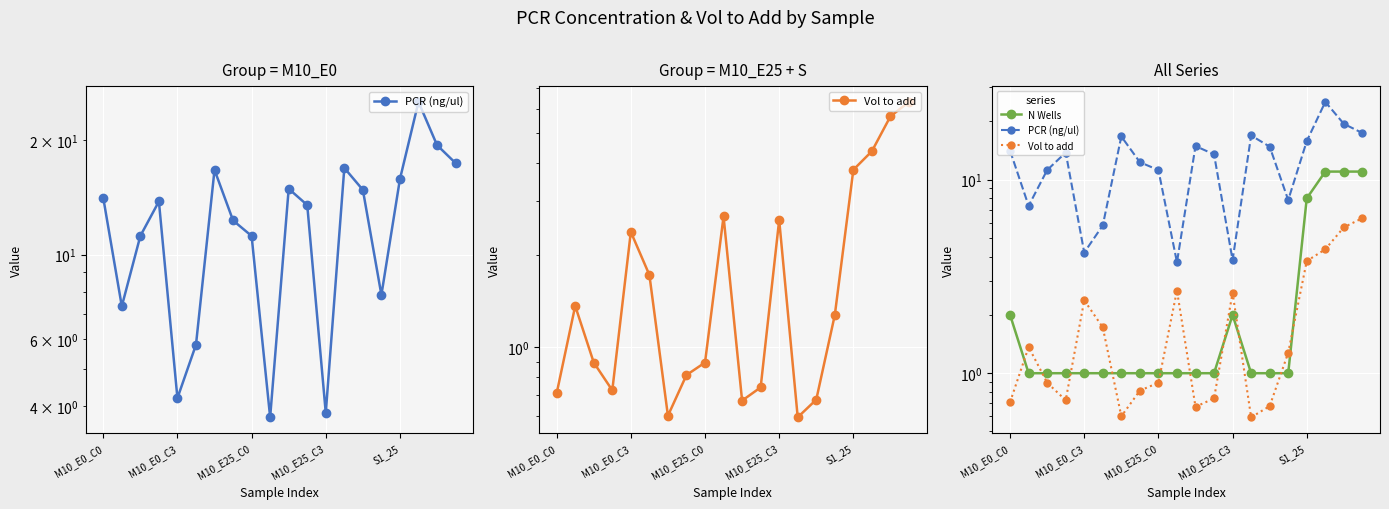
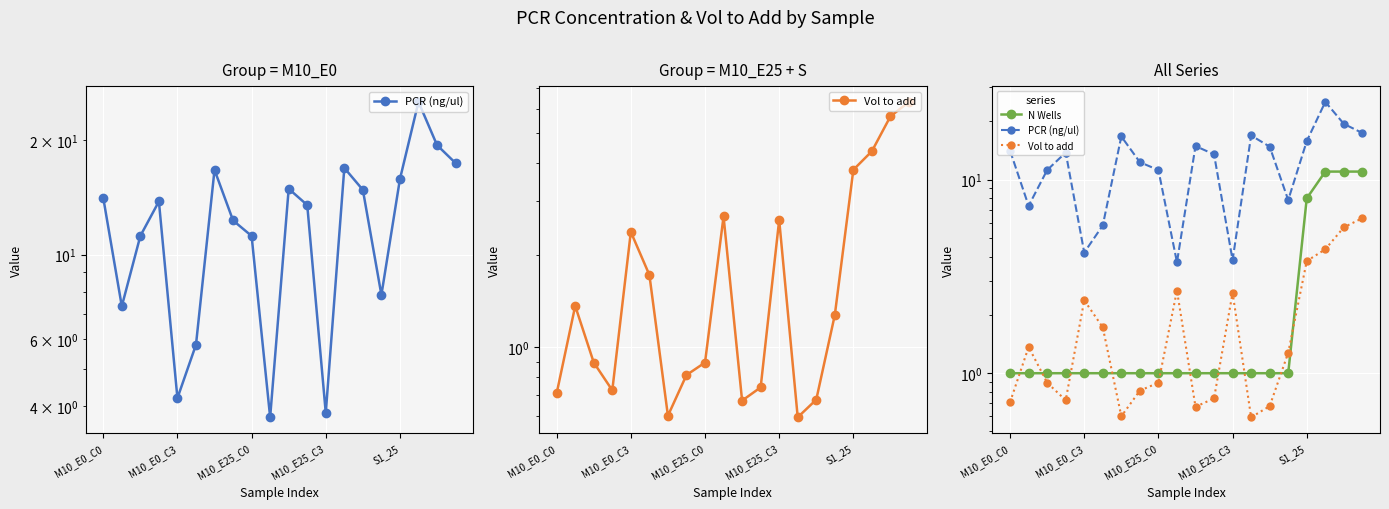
  {
    "All Series": {
      "N Wells": {
-       "M10_E0_C0": 2,
+       "M10_E0_C0": 1,
        "M10_E0_C3": 1,
        "M10_E25_C0": 1,
-       "M10_E25_C3": 2,
+       "M10_E25_C3": 1,
        "S1_25": 8
      },
      "PCR (ng/ul)": {
        "M10_E0_C3": 4.2,
        "M10_E25_C0": 11,
        "M10_E25_C3": 3.8,
        "S1_25": 16
      },
      "Vol to add": {
        "M10_E0_C0": 0.71,
        "M10_E0_C3": 2.4,
        "M10_E25_C0": 0.9,
        "M10_E25_C3": 2.6,
        "S1_25": 3.8
      }
    }
  }
